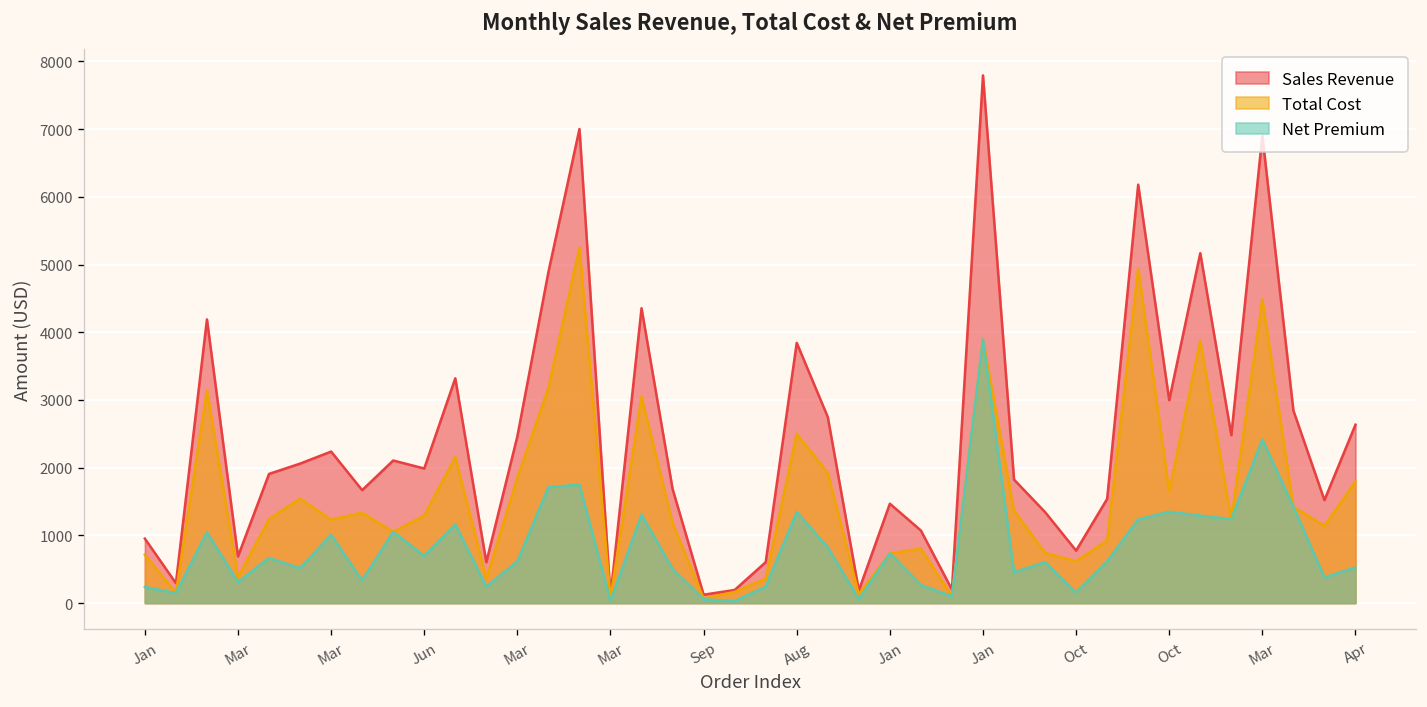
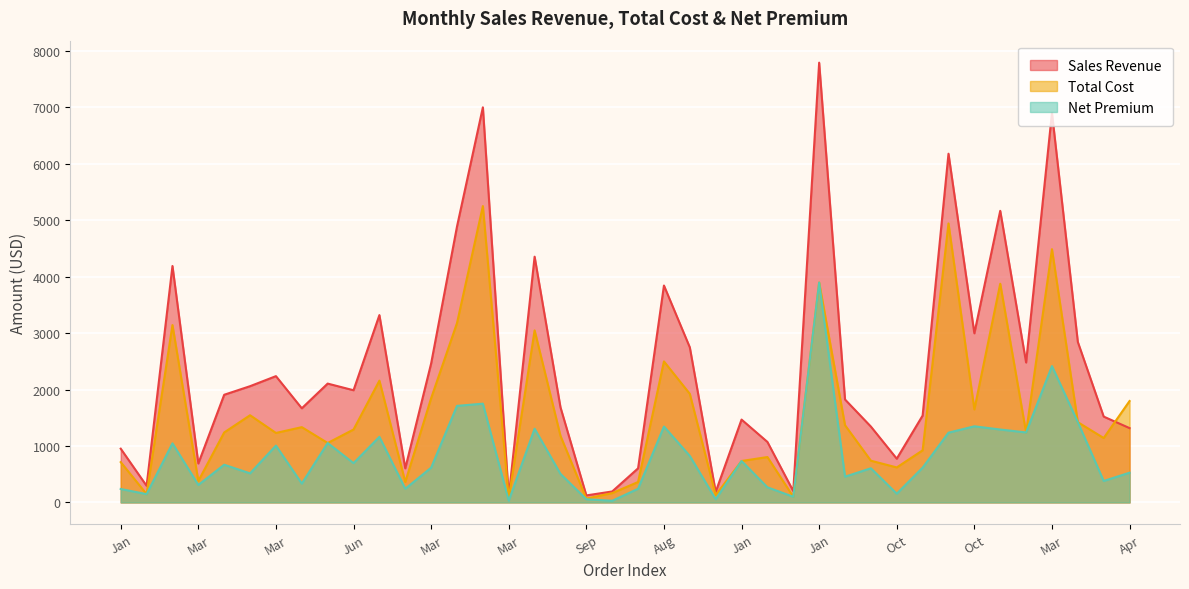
  {
    "Sales Revenue": {
-     "Apr": 2600
+     "Apr": 1300
    },
    "Total Cost": {
      "Apr": 1800
    },
    "Net Premium": {
      "Apr": 500
    }
  }
